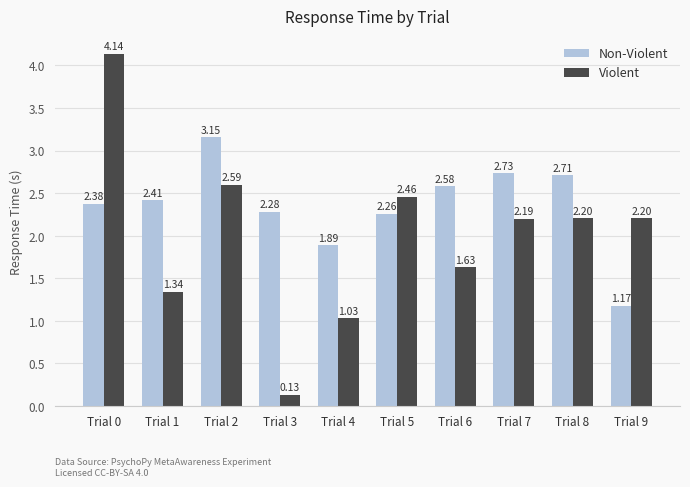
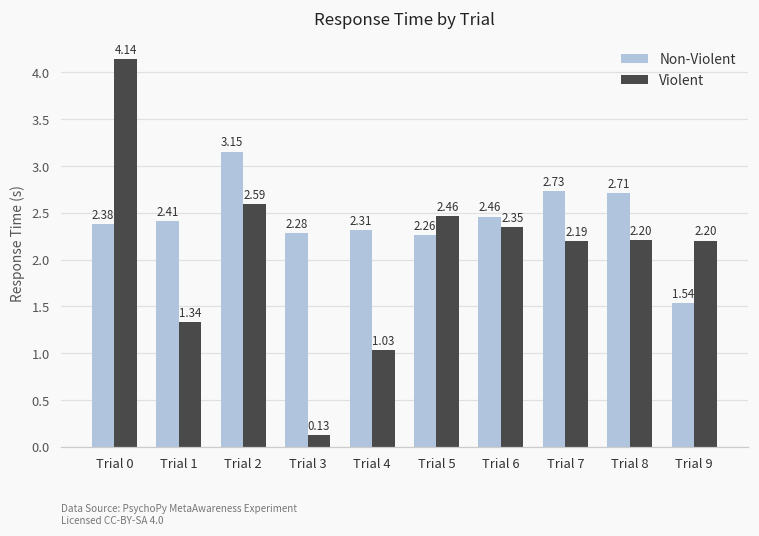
  {
    "Non-Violent": {
      "Trial 0": 2.38,
      "Trial 1": 2.41,
      "Trial 2": 3.15,
      "Trial 3": 2.28,
-     "Trial 4": 1.89,
+     "Trial 4": 2.31,
      "Trial 5": 2.26,
-     "Trial 6": 2.58,
+     "Trial 6": 2.46,
      "Trial 7": 2.73,
      "Trial 8": 2.71,
-     "Trial 9": 1.17
+     "Trial 9": 1.54
    },
    "Violent": {
      "Trial 0": 4.14,
      "Trial 1": 1.34,
      "Trial 2": 2.59,
      "Trial 3": 0.13,
      "Trial 4": 1.03,
      "Trial 5": 2.46,
-     "Trial 6": 1.63,
+     "Trial 6": 2.35,
      "Trial 7": 2.19,
      "Trial 8": 2.20,
      "Trial 9": 2.20
    }
  }
